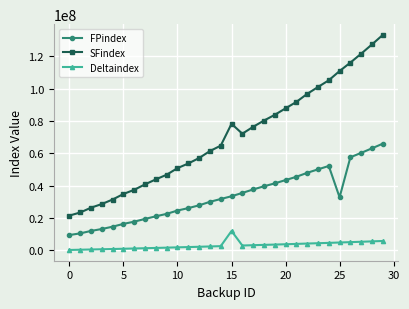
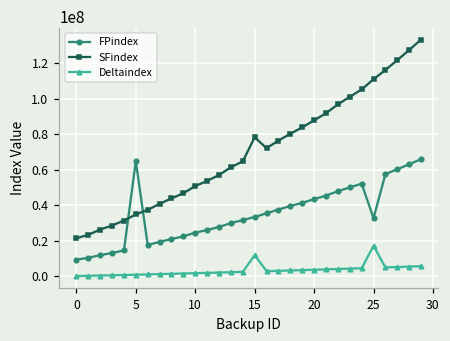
  {
    "FPindex": {
      "0": 9000000,
-     "5": 16000000,
+     "5": 65000000,
      "10": 25000000,
      "15": 33000000,
      "20": 43000000,
      "25": 33000000
    },
    "SFindex": {
      "0": 21000000,
      "5": 35000000,
      "10": 51000000,
      "15": 78000000,
      "20": 88000000,
      "25": 111000000
    },
    "Deltaindex": {
      "0": 0,
      "5": 1000000,
      "10": 2000000,
      "15": 12000000,
      "20": 4000000,
-     "25": 5000000
+     "25": 17000000
    }
  }
